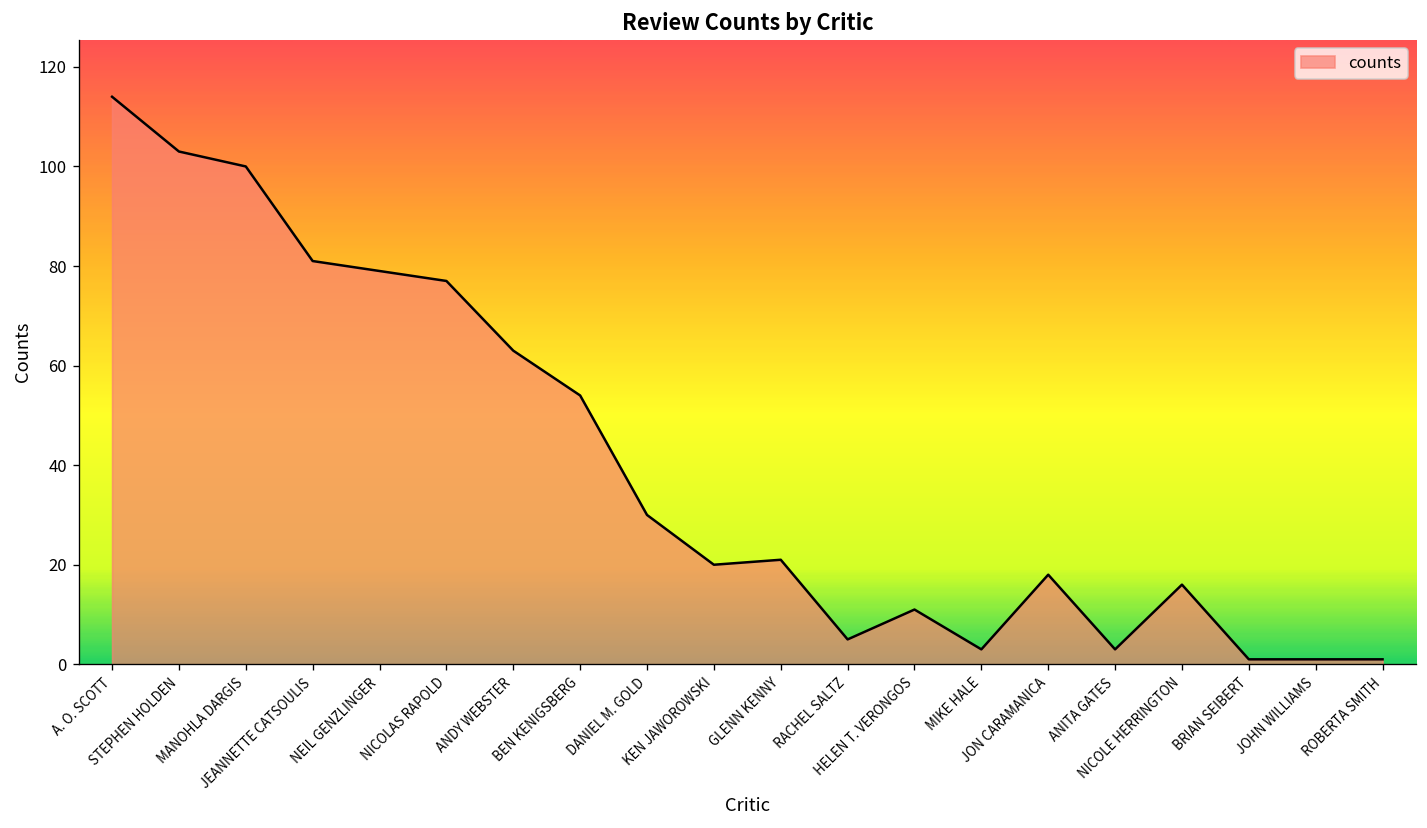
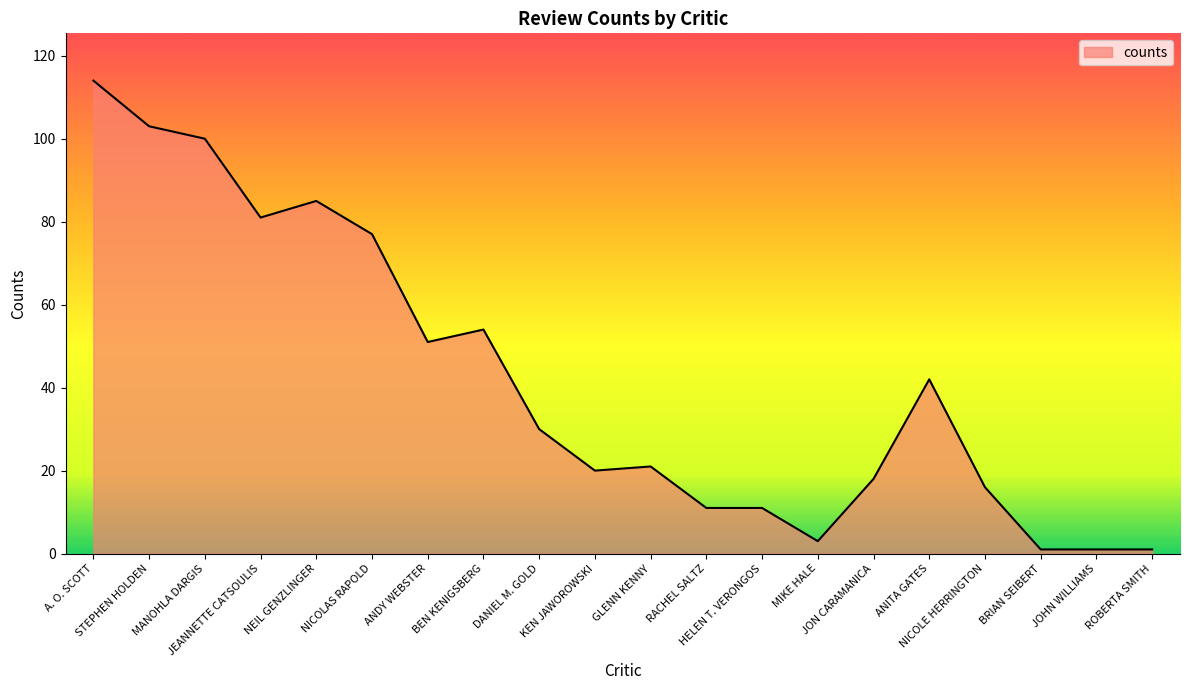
  {
    "A. O. SCOTT": 114,
    "STEPHEN HOLDEN": 103,
    "MANOHLA DARGIS": 100,
    "JEANNETTE CATSOULIS": 81,
-   "NEIL GENZLINGER": 79,
+   "NEIL GENZLINGER": 85,
    "NICOLAS RAPOLD": 77,
-   "ANDY WEBSTER": 63,
+   "ANDY WEBSTER": 51,
    "BEN KENIGSBERG": 54,
    "DANIEL M. GOLD": 30,
    "KEN JAWOROWSKI": 20,
    "GLENN KENNY": 21,
-   "RACHEL SALTZ": 5,
+   "RACHEL SALTZ": 11,
    "HELEN T. VERONGOS": 11,
    "MIKE HALE": 3,
    "JON CARAMANICA": 18,
-   "ANITA GATES": 3,
+   "ANITA GATES": 42,
    "NICOLE HERRINGTON": 16,
    "BRIAN SEIBERT": 1,
    "JOHN WILLIAMS": 1,
    "ROBERTA SMITH": 1
  }
